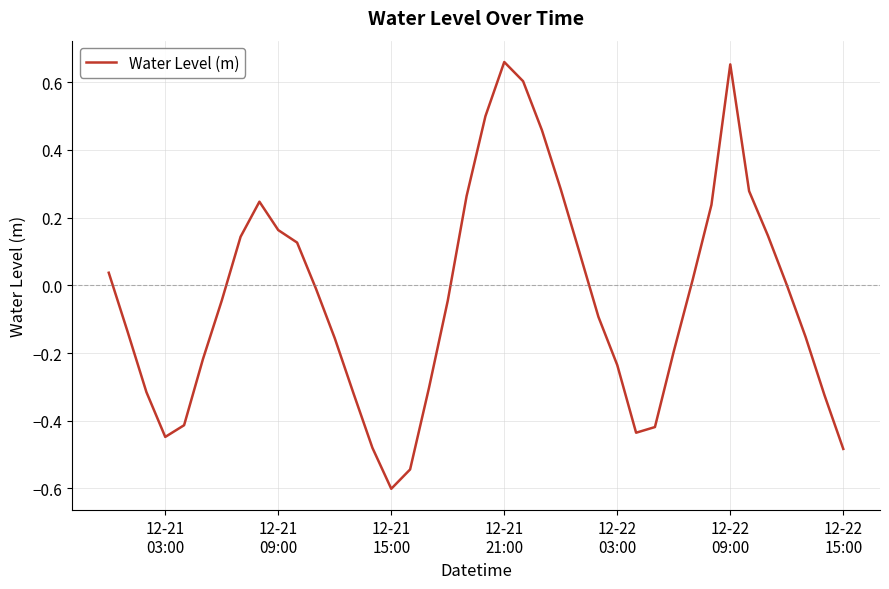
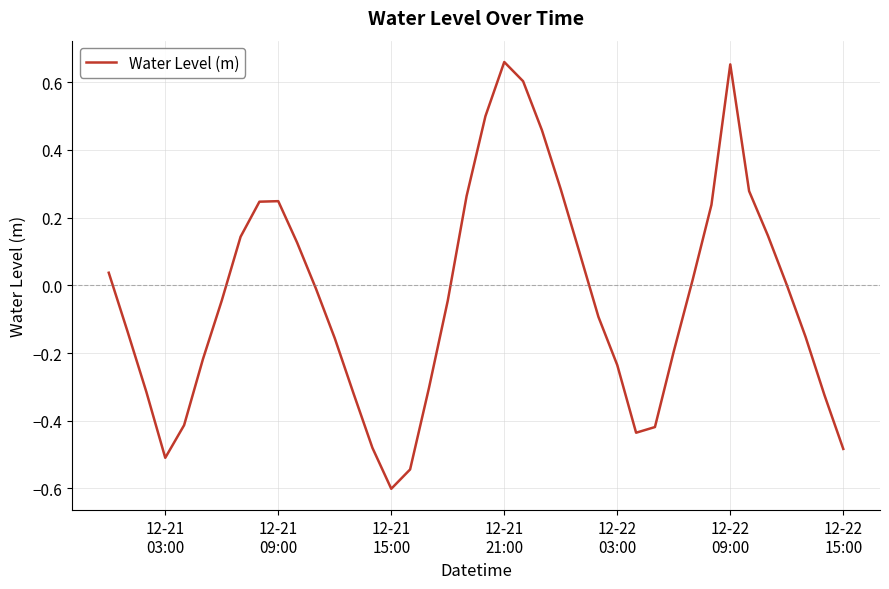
  {
-   "12-21 03:00": -0.45,
-   "12-21 09:00": 0.16,
+   "12-21 03:00": -0.51,
+   "12-21 09:00": 0.25,
    "12-21 15:00": -0.60,
    "12-21 21:00": 0.66,
    "12-22 03:00": -0.24,
    "12-22 09:00": 0.65,
    "12-22 15:00": -0.48
  }
